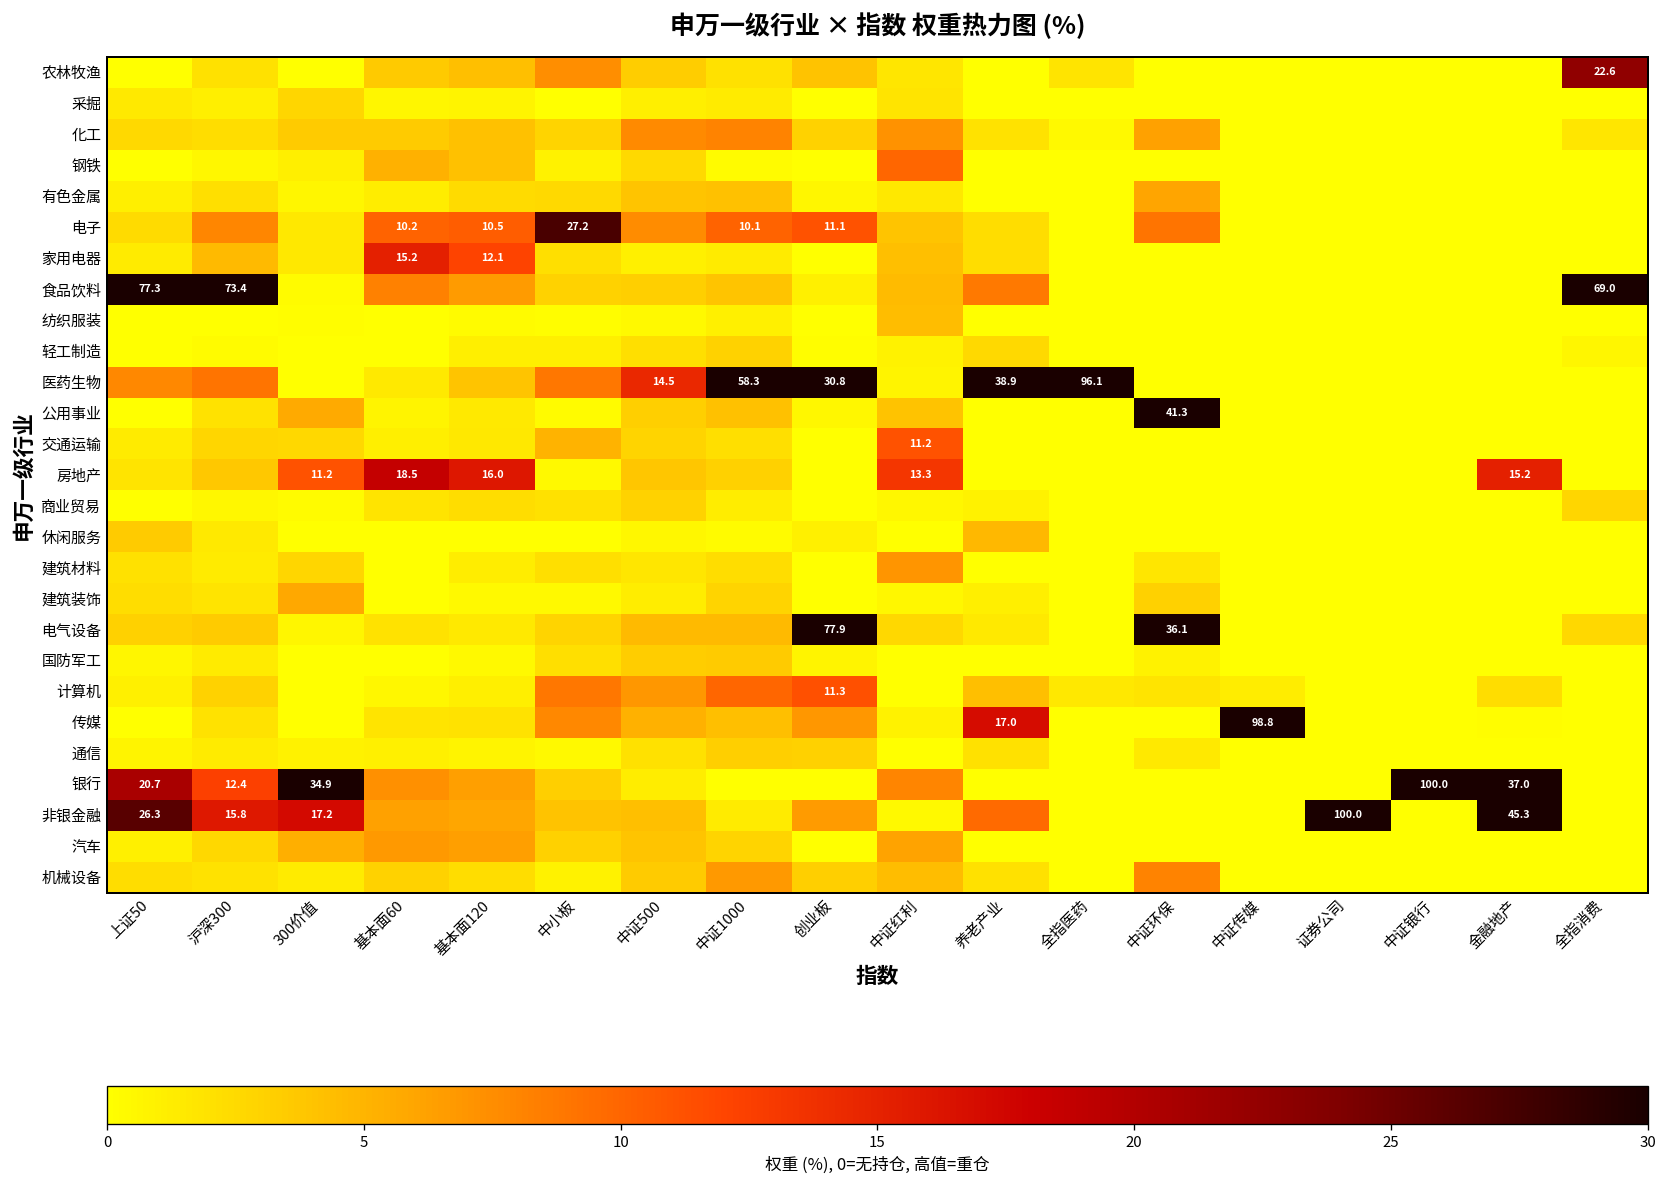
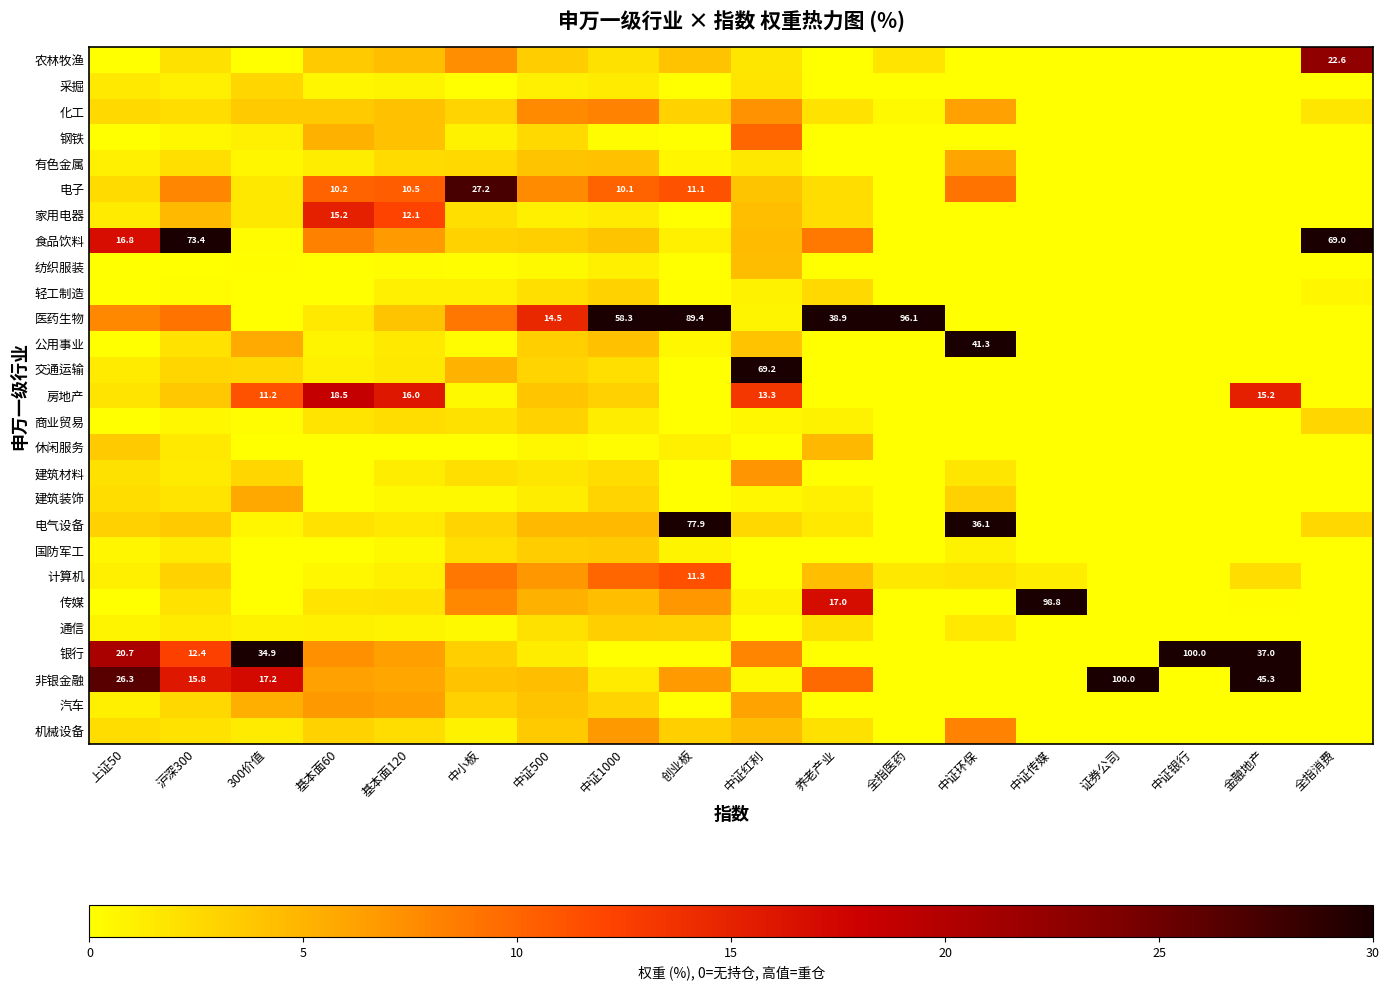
  {
    "农林牧渔": {
      "全指消费": 22.6
    },
    "电子": {
      "基本面60": 10.2,
      "基本面120": 10.5,
      "中小板": 27.2,
      "中证1000": 10.1,
      "创业板": 11.1
    },
    "家用电器": {
      "基本面60": 15.2,
      "基本面120": 12.1
    },
    "食品饮料": {
-     "上证50": 77.3,
+     "上证50": 16.8,
      "沪深300": 73.4,
      "全指消费": 69.0
    },
    "医药生物": {
      "中证500": 14.5,
      "中证1000": 58.3,
-     "创业板": 30.8,
+     "创业板": 89.4,
      "养老产业": 38.9,
      "全指医药": 96.1
    },
    "公用事业": {
      "中证环保": 41.3
    },
    "交通运输": {
-     "中证红利": 11.2
+     "中证红利": 69.2
    },
    "房地产": {
      "300价值": 11.2,
      "基本面60": 18.5,
      "基本面120": 16.0,
      "中证红利": 13.3,
      "金融地产": 15.2
    },
    "电气设备": {
      "创业板": 77.9,
      "中证环保": 36.1
    },
    "计算机": {
      "创业板": 11.3
    },
    "传媒": {
      "养老产业": 17.0,
      "中证传媒": 98.8
    },
    "银行": {
      "上证50": 20.7,
      "沪深300": 12.4,
      "300价值": 34.9,
      "中证银行": 100.0,
      "金融地产": 37.0
    },
    "非银金融": {
      "上证50": 26.3,
      "沪深300": 15.8,
      "300价值": 17.2,
      "证券公司": 100.0,
      "金融地产": 45.3
    }
  }
